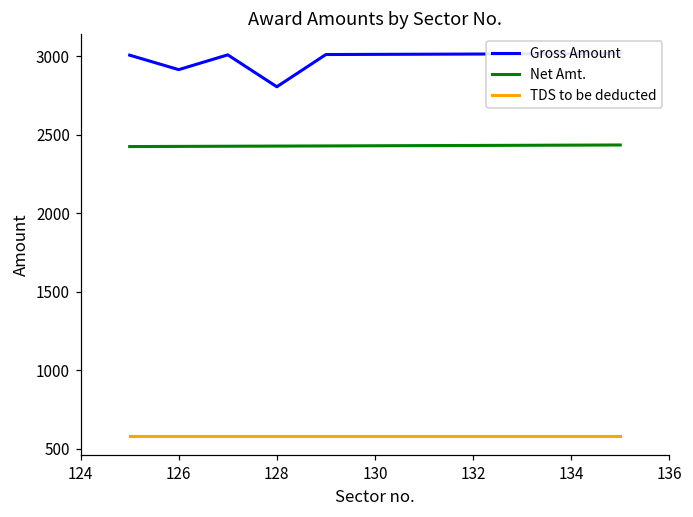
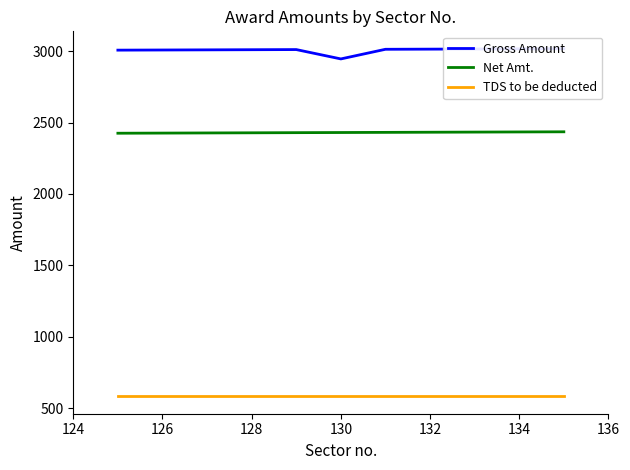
  {
    "Gross Amount": {
-     "126": 2910,
-     "128": 2810,
-     "130": 3010,
+     "126": 3010,
+     "128": 3010,
+     "130": 2950,
      "132": 3010
    },
    "Net Amt.": {
      "126": 2430,
      "128": 2430,
      "130": 2430,
      "132": 2430,
      "134": 2430
    },
    "TDS to be deducted": {
      "126": 580,
      "128": 580,
      "130": 580,
      "132": 580,
      "134": 580
    }
  }
